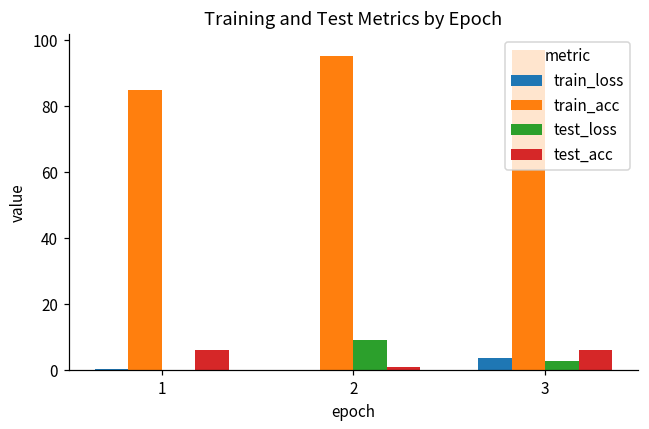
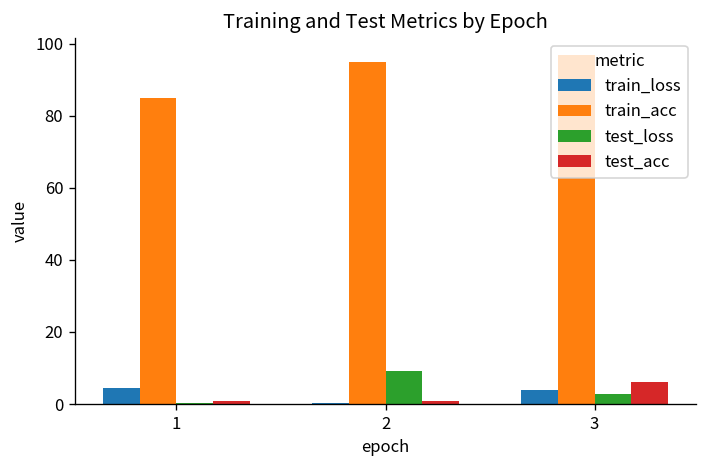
  {
    "train_loss": {
-     "1": 1,
+     "1": 4,
      "3": 4
    },
    "train_acc": {
      "1": 85,
      "2": 95
    },
    "test_loss": {
      "2": 9,
      "3": 3
    },
    "test_acc": {
-     "1": 6,
+     "1": 1,
      "2": 1,
      "3": 6
    }
  }
